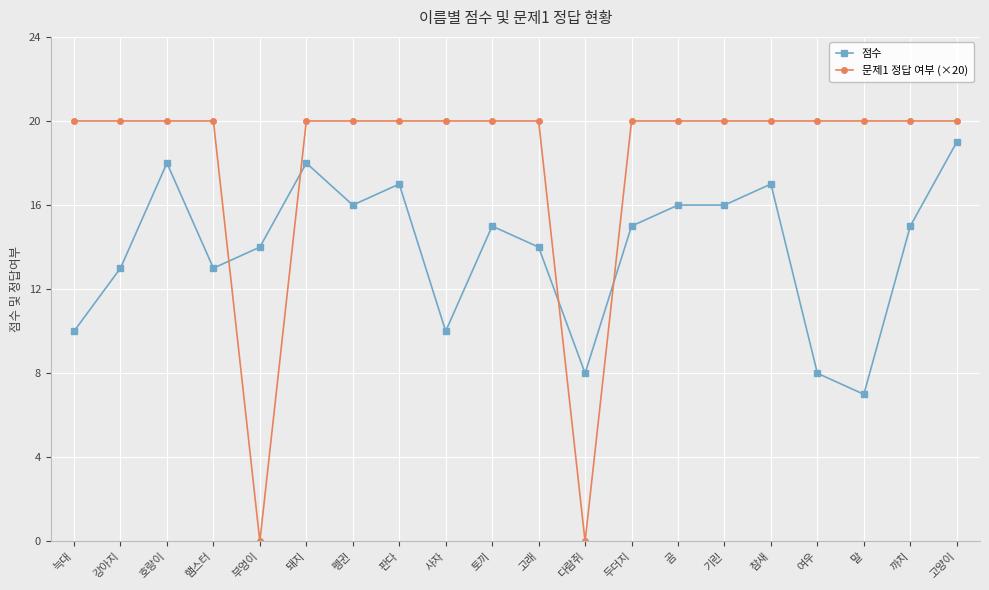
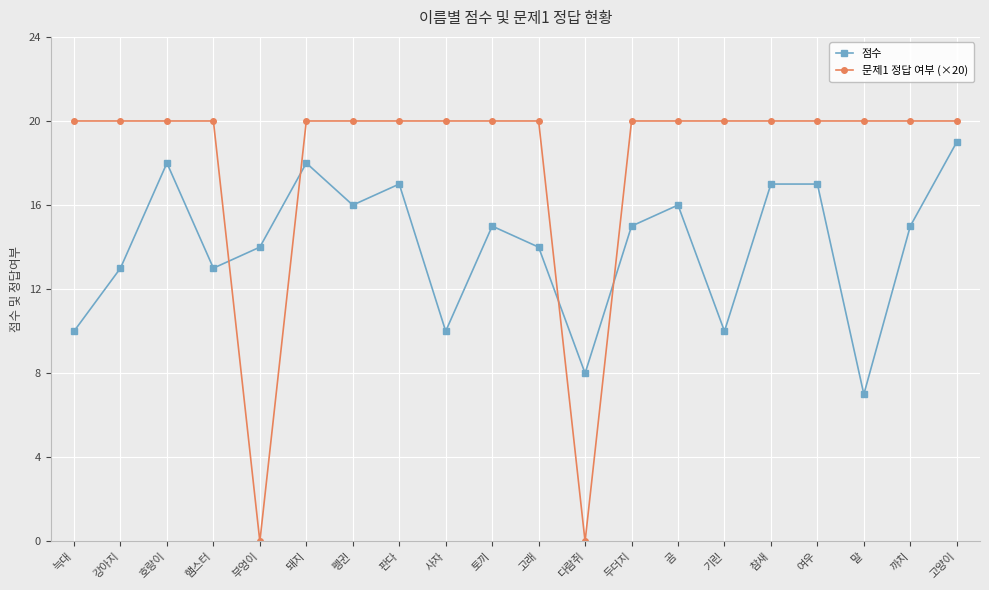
  {
    "점수": {
      "늑대": 10,
      "강아지": 13,
      "호랑이": 18,
      "햄스터": 13,
      "부엉이": 14,
      "돼지": 18,
      "펭귄": 16,
      "판다": 17,
      "사자": 10,
      "토끼": 15,
      "고래": 14,
      "다람쥐": 8,
      "두더지": 15,
      "곰": 16,
-     "기린": 16,
+     "기린": 10,
      "참새": 17,
-     "여우": 8,
+     "여우": 17,
      "말": 7,
      "까치": 15,
      "고양이": 19
    },
    "문제1 정답 여부 (×20)": {
      "늑대": 20,
      "강아지": 20,
      "호랑이": 20,
      "햄스터": 20,
      "부엉이": 0,
      "돼지": 20,
      "펭귄": 20,
      "판다": 20,
      "사자": 20,
      "토끼": 20,
      "고래": 20,
      "다람쥐": 0,
      "두더지": 20,
      "곰": 20,
      "기린": 20,
      "참새": 20,
      "여우": 20,
      "말": 20,
      "까치": 20,
      "고양이": 20
    }
  }
